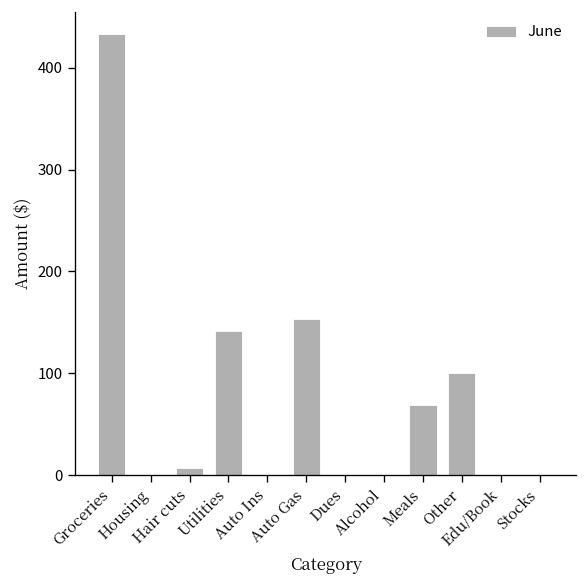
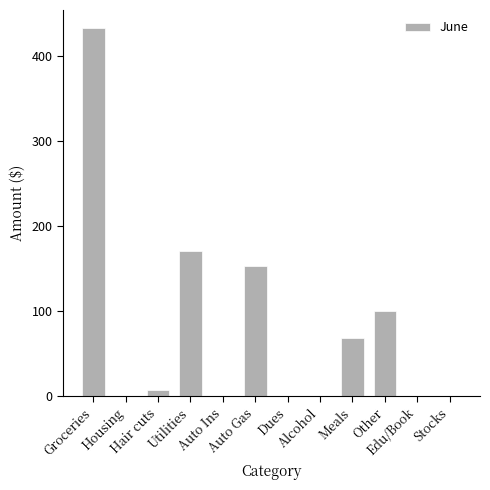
  {
    "Groceries": 430,
    "Housing": 0,
    "Hair cuts": 10,
-   "Utilities": 140,
+   "Utilities": 170,
    "Auto Ins": 0,
    "Auto Gas": 150,
    "Dues": 0,
    "Alcohol": 0,
    "Meals": 70,
    "Other": 100,
    "Edu/Book": 0,
    "Stocks": 0
  }
